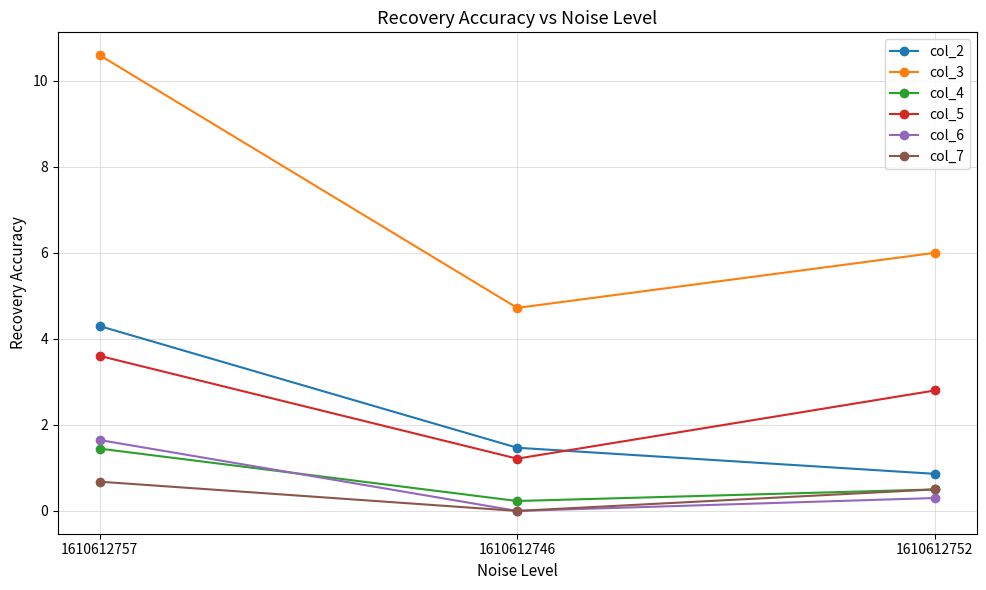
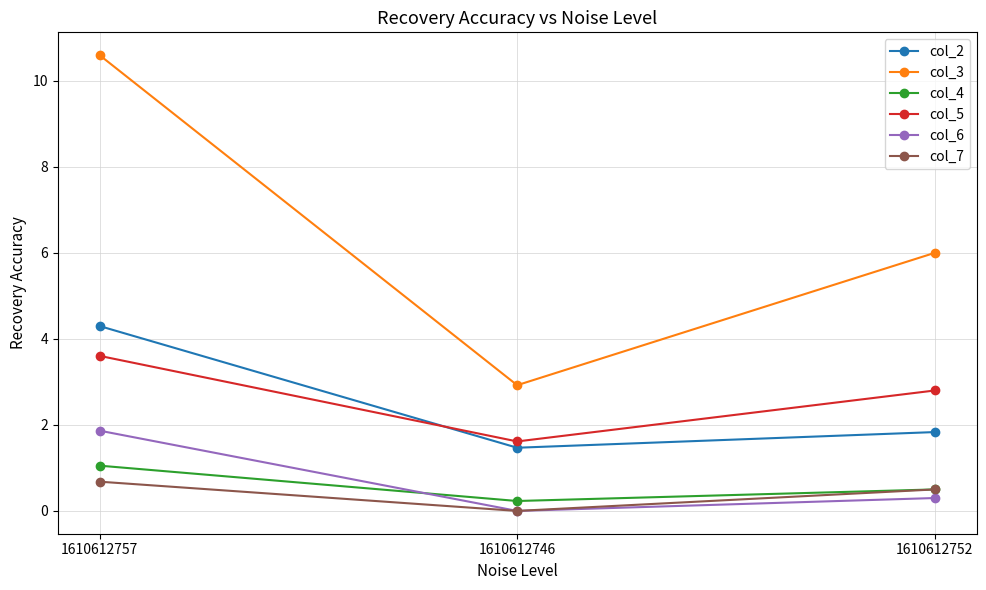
  {
    "col_2": {
      "1610612757": 4.3,
      "1610612746": 1.5,
-     "1610612752": 0.9
+     "1610612752": 1.8
    },
    "col_3": {
      "1610612757": 10.6,
-     "1610612746": 4.7,
+     "1610612746": 2.9,
      "1610612752": 6.0
    },
    "col_4": {
-     "1610612757": 1.4,
+     "1610612757": 1.1,
      "1610612746": 0.2
    },
    "col_5": {
      "1610612757": 3.6,
-     "1610612746": 1.2,
+     "1610612746": 1.6,
      "1610612752": 2.8
    },
    "col_6": {
-     "1610612757": 1.6,
+     "1610612757": 1.9,
      "1610612752": 0.3
    },
    "col_7": {
      "1610612757": 0.7
    }
  }
